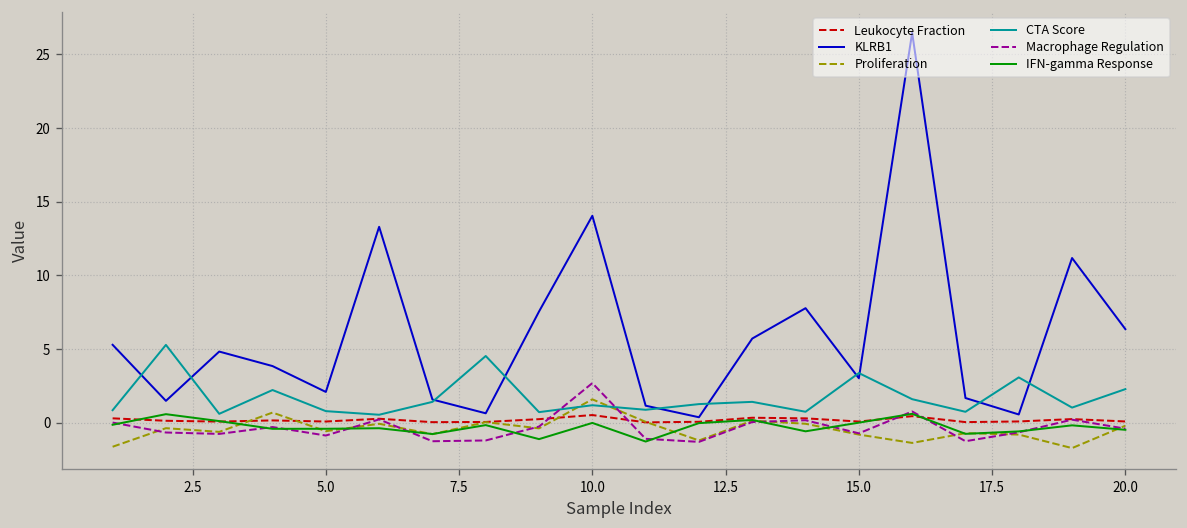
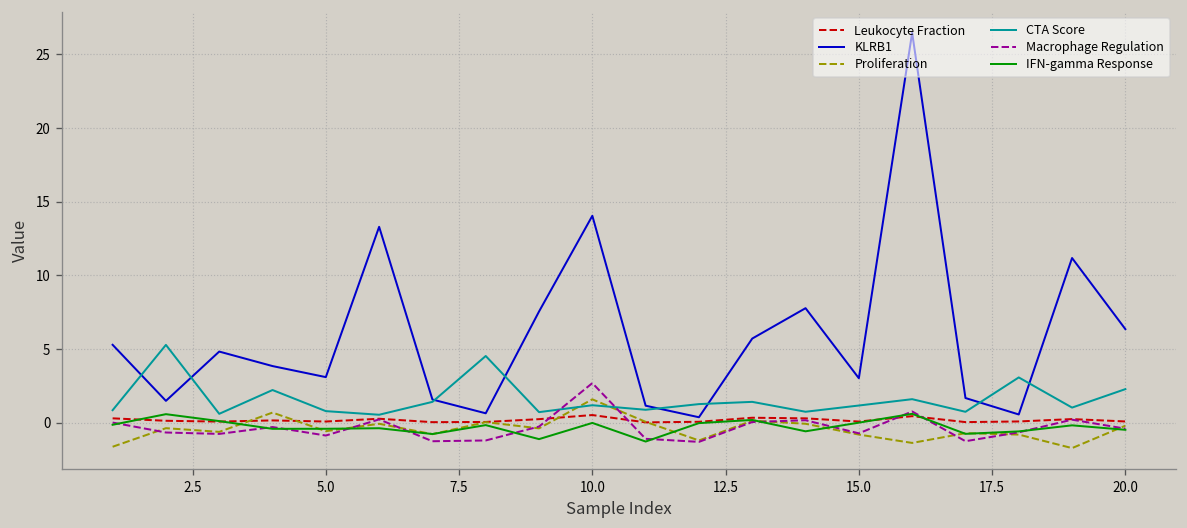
  {
    "Leukocyte Fraction": {
      "5.0": 0.1,
      "10.0": 0.5,
      "20.0": 0.1
    },
    "KLRB1": {
-     "5.0": 2.1,
+     "5.0": 3.1,
      "10.0": 14.0,
      "15.0": 3.0,
      "20.0": 6.4
    },
    "Proliferation": {
      "10.0": 1.6
    },
    "CTA Score": {
      "5.0": 0.8,
      "10.0": 1.2,
-     "15.0": 3.4,
+     "15.0": 1.2,
      "20.0": 2.3
    },
    "Macrophage Regulation": {
      "5.0": -0.9,
      "10.0": 2.7
    },
    "IFN-gamma Response": {
      "10.0": 0.0
    }
  }
